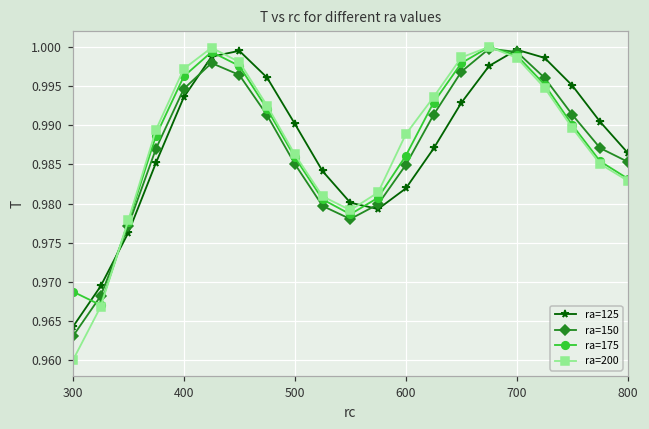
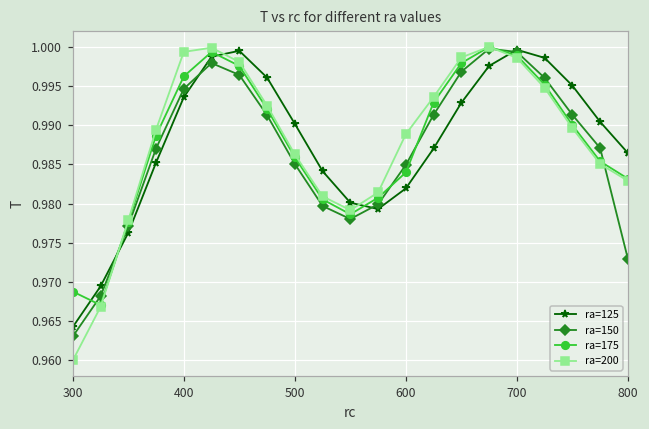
  {
    "ra=125": {
      "300": 0.964,
      "400": 0.994,
      "500": 0.990,
      "600": 0.982,
      "800": 0.986
    },
    "ra=150": {
      "300": 0.963,
      "400": 0.995,
      "500": 0.985,
      "600": 0.985,
-     "800": 0.985
+     "800": 0.973
    },
    "ra=175": {
      "300": 0.969,
      "400": 0.996,
      "500": 0.986,
-     "600": 0.986
+     "600": 0.984
    },
    "ra=200": {
      "300": 0.960,
-     "400": 0.997,
+     "400": 0.999,
      "500": 0.986,
      "600": 0.989
    }
  }
